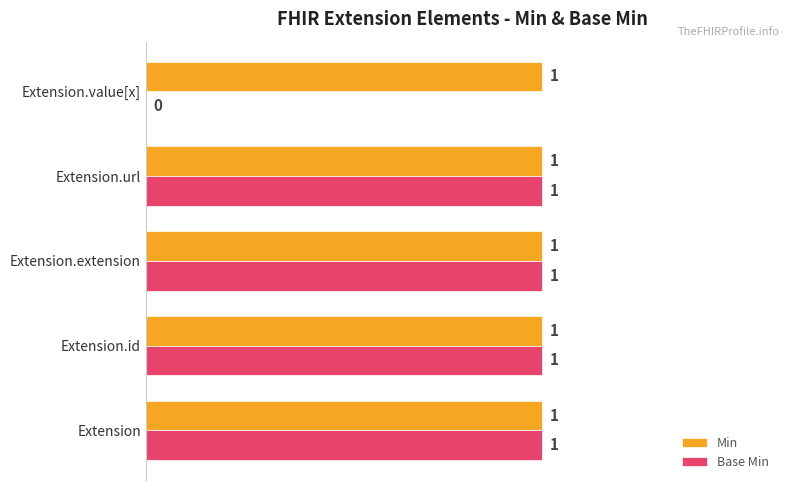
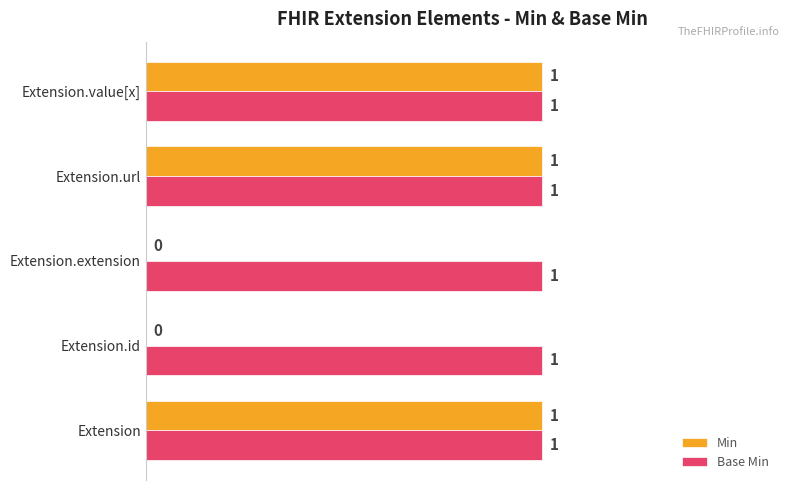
  {
    "Min": {
      "Extension.value[x]": 1,
      "Extension.url": 1,
-     "Extension.extension": 1,
-     "Extension.id": 1,
+     "Extension.extension": 0,
+     "Extension.id": 0,
      "Extension": 1
    },
    "Base Min": {
-     "Extension.value[x]": 0,
+     "Extension.value[x]": 1,
      "Extension.url": 1,
      "Extension.extension": 1,
      "Extension.id": 1,
      "Extension": 1
    }
  }
